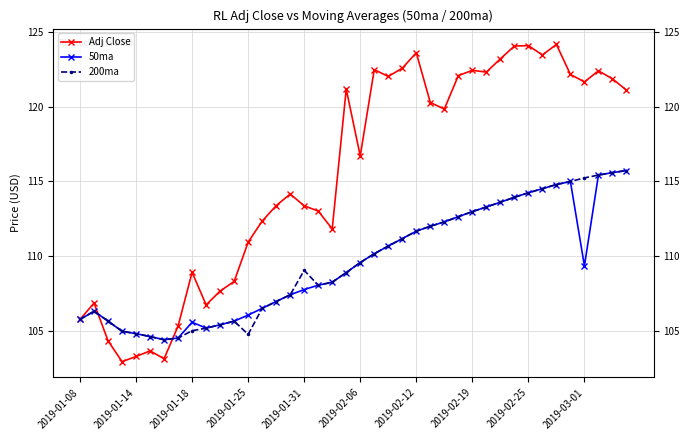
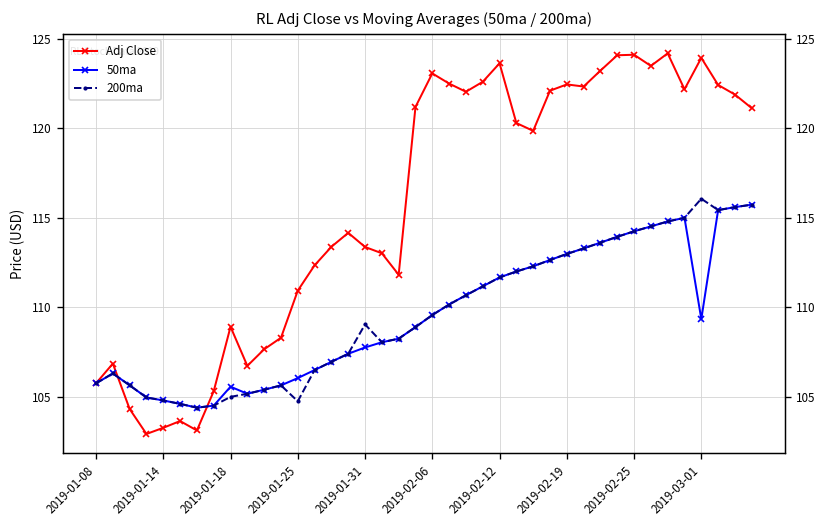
  {
    "Adj Close": {
      "2019-01-14": 103.3,
      "2019-01-18": 108.9,
      "2019-01-25": 110.9,
      "2019-01-31": 113.4,
-     "2019-02-06": 116.7,
+     "2019-02-06": 123.1,
      "2019-02-12": 123.6,
      "2019-02-19": 122.5,
      "2019-02-25": 124.1,
-     "2019-03-01": 121.7
+     "2019-03-01": 123.9
    },
    "50ma": {
      "2019-01-18": 105.6,
      "2019-01-25": 106.0,
      "2019-01-31": 107.8,
      "2019-03-01": 109.3
    },
    "200ma": {
      "2019-01-18": 105.0,
      "2019-01-25": 104.7,
      "2019-01-31": 109.0,
-     "2019-03-01": 115.2
+     "2019-03-01": 116.1
    }
  }
